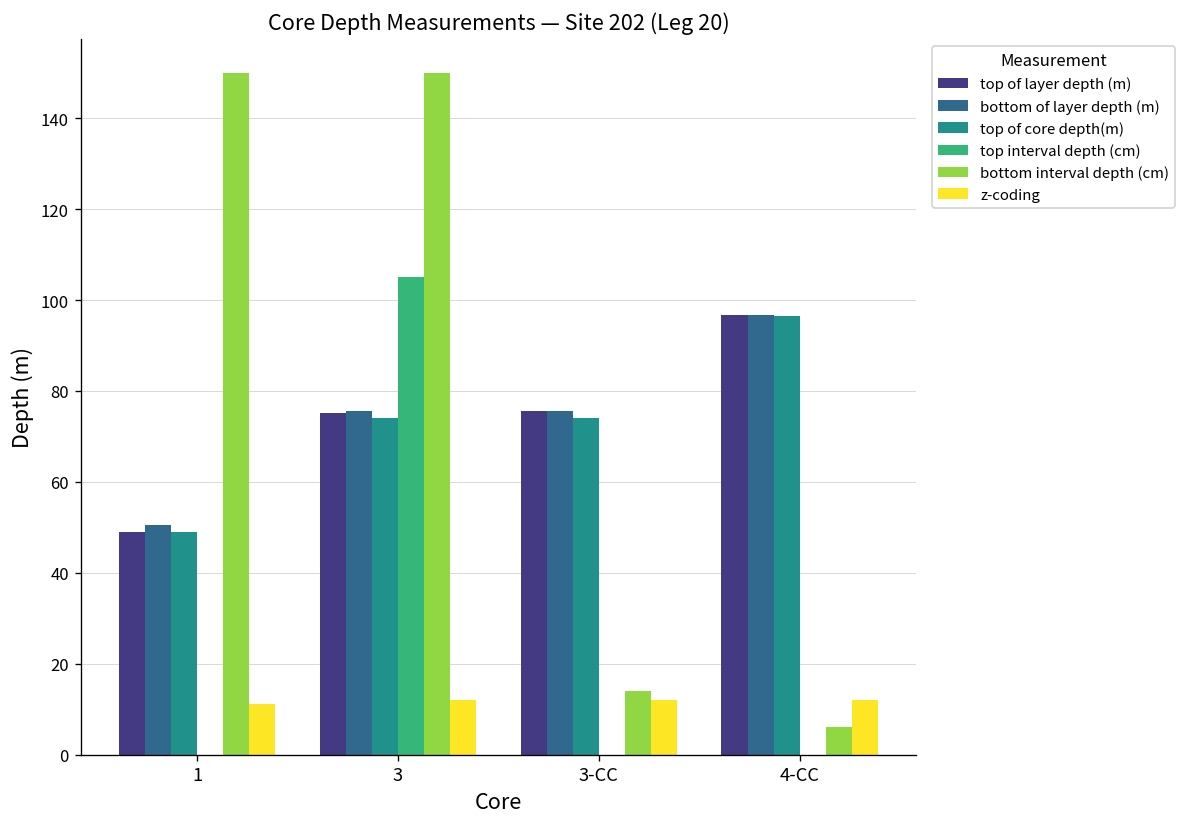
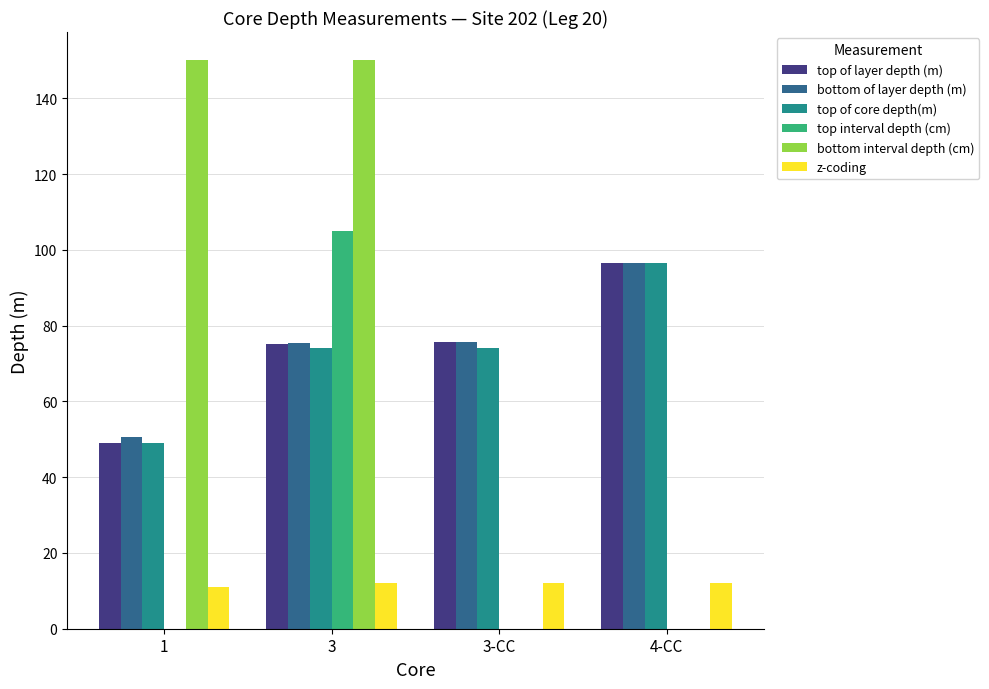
  {
    "bottom interval depth (cm)": {
      "1": 150,
      "3": 150,
-     "3-CC": 14,
-     "4-CC": 6
+     "3-CC": 0,
+     "4-CC": 0
    },
    "z-coding": {
      "1": 11,
      "3": 12,
      "3-CC": 12,
      "4-CC": 12
    }
  }
